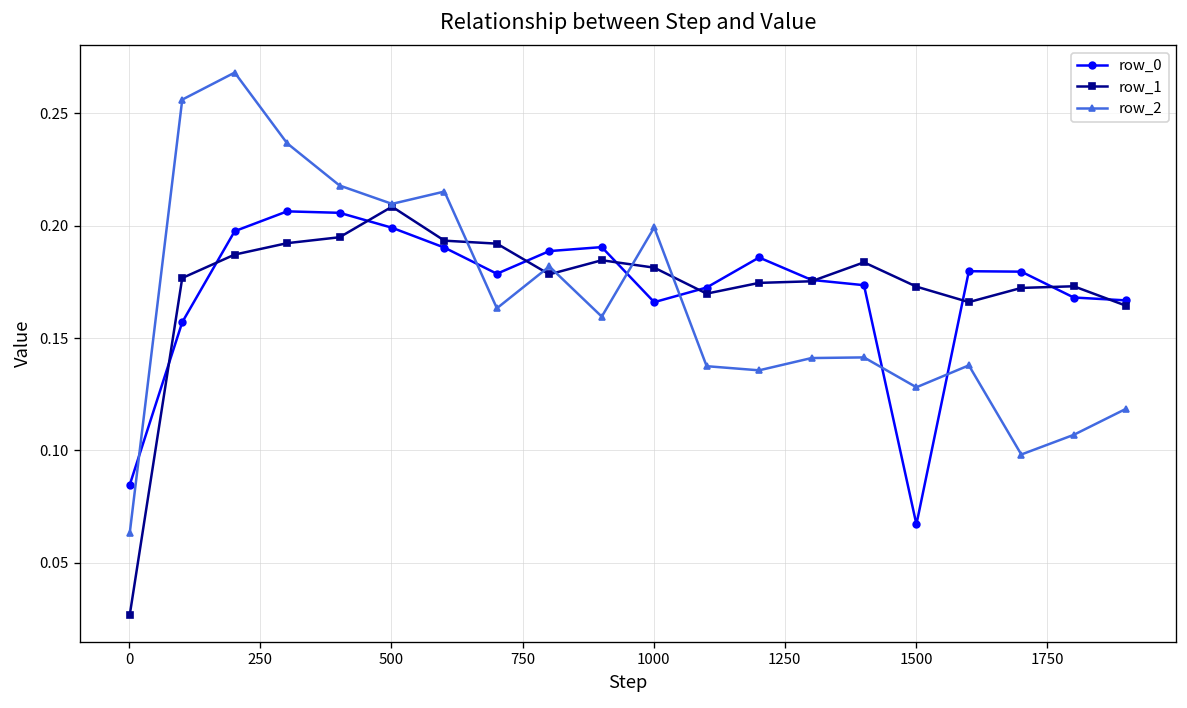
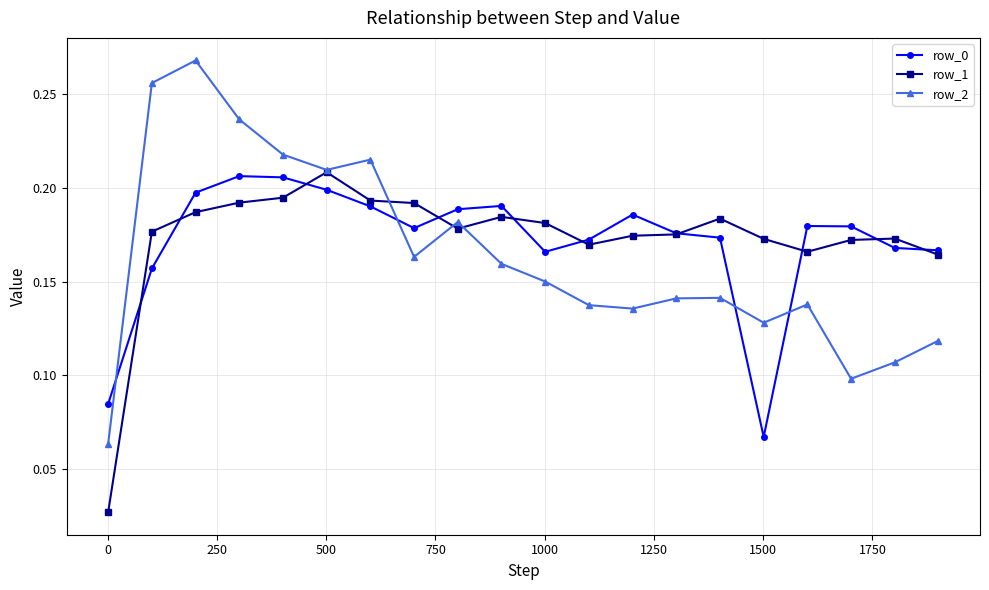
  {
    "row_0": {
      "0": 0.085,
      "500": 0.199,
      "1000": 0.166,
      "1500": 0.067
    },
    "row_1": {
      "0": 0.027,
      "1000": 0.181,
      "1500": 0.173
    },
    "row_2": {
      "0": 0.063,
-     "1000": 0.199,
+     "1000": 0.150,
      "1500": 0.128
    }
  }
